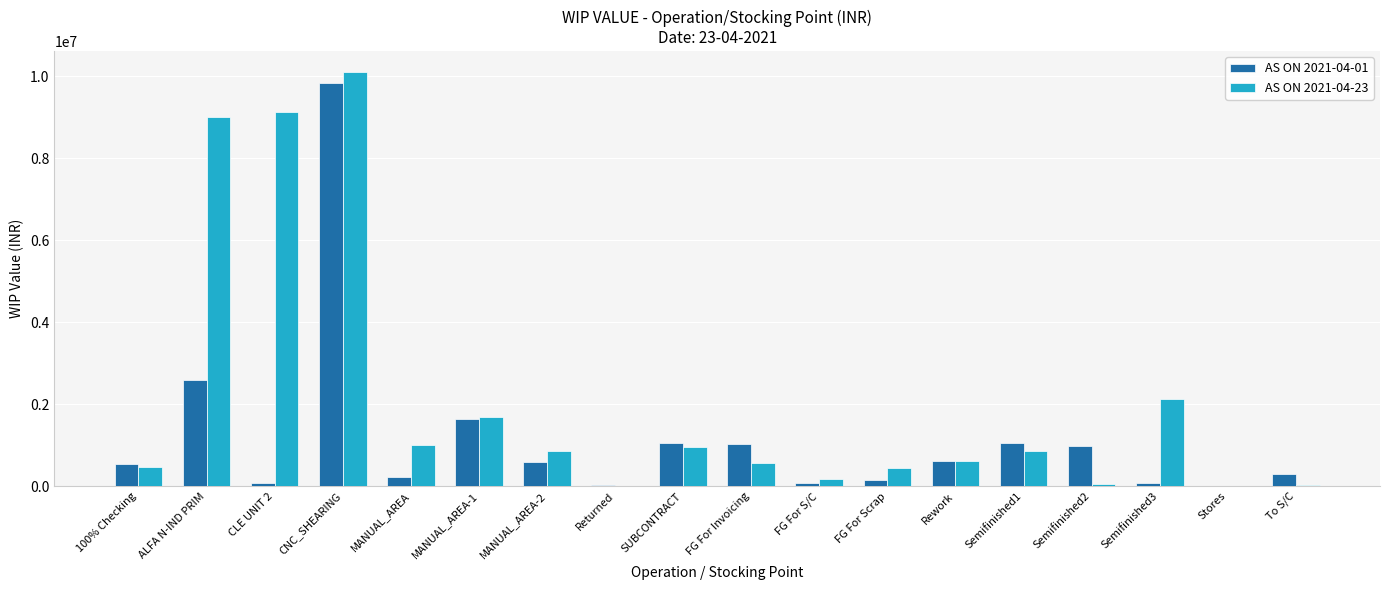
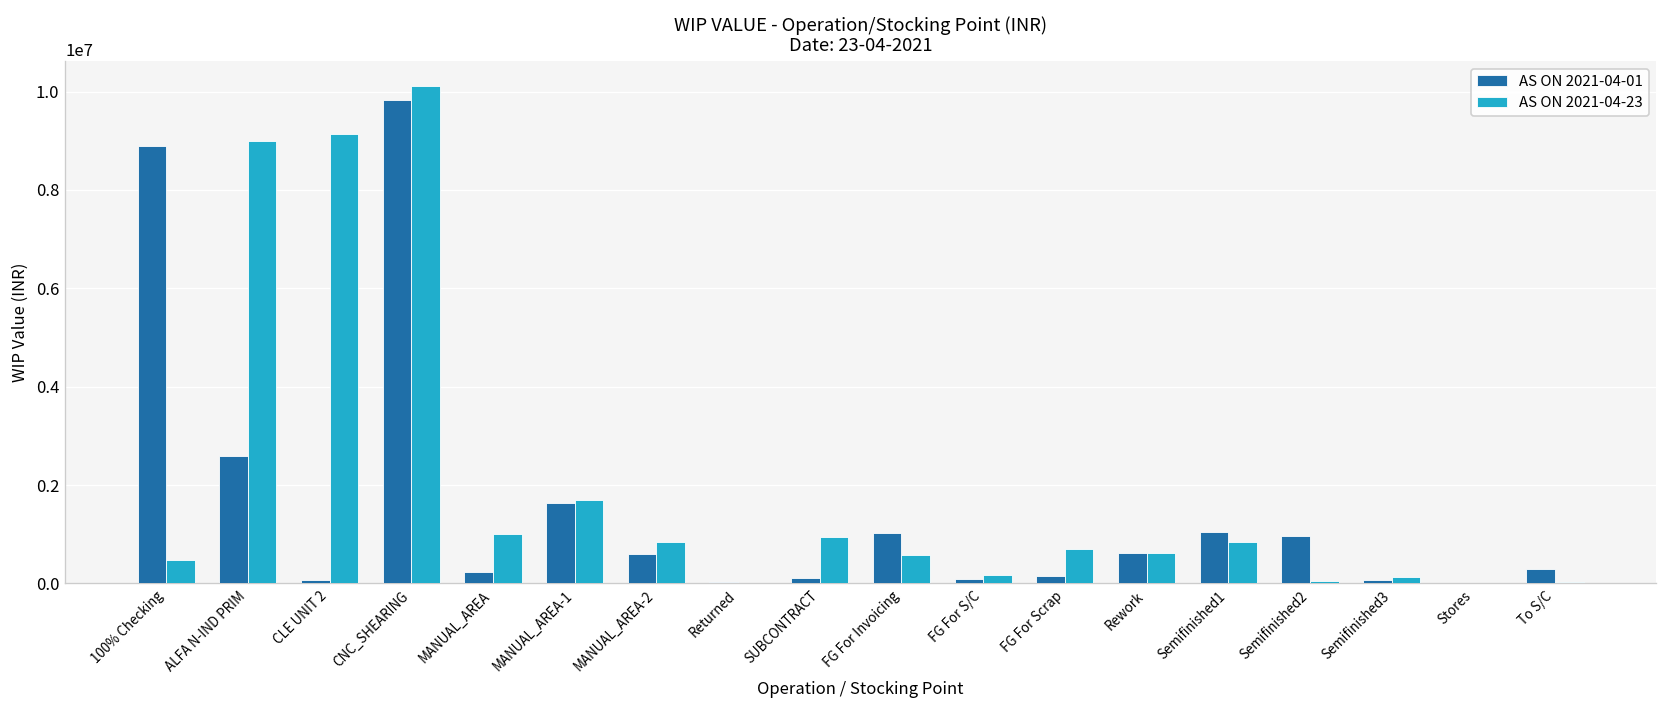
  {
    "AS ON 2021-04-01": {
-     "100% Checking": 500000,
+     "100% Checking": 8900000,
      "ALFA N-IND PRIM": 2600000,
      "CLE UNIT 2": 100000,
      "CNC_SHEARING": 9800000,
      "MANUAL_AREA": 200000,
      "MANUAL_AREA-1": 1600000,
      "MANUAL_AREA-2": 600000,
-     "SUBCONTRACT": 1000000,
+     "SUBCONTRACT": 100000,
      "FG For Invoicing": 1000000,
      "FG For S/C": 100000,
      "FG For Scrap": 100000,
      "Rework": 600000,
      "Semifinished1": 1100000,
      "Semifinished2": 1000000,
      "Semifinished3": 100000,
      "To S/C": 300000
    },
    "AS ON 2021-04-23": {
      "100% Checking": 500000,
      "ALFA N-IND PRIM": 9000000,
      "CLE UNIT 2": 9100000,
      "CNC_SHEARING": 10100000,
      "MANUAL_AREA": 1000000,
      "MANUAL_AREA-1": 1700000,
      "MANUAL_AREA-2": 800000,
      "SUBCONTRACT": 900000,
      "FG For Invoicing": 600000,
      "FG For S/C": 200000,
-     "FG For Scrap": 500000,
+     "FG For Scrap": 700000,
      "Rework": 600000,
      "Semifinished1": 900000,
-     "Semifinished3": 2100000
+     "Semifinished3": 100000
    }
  }
